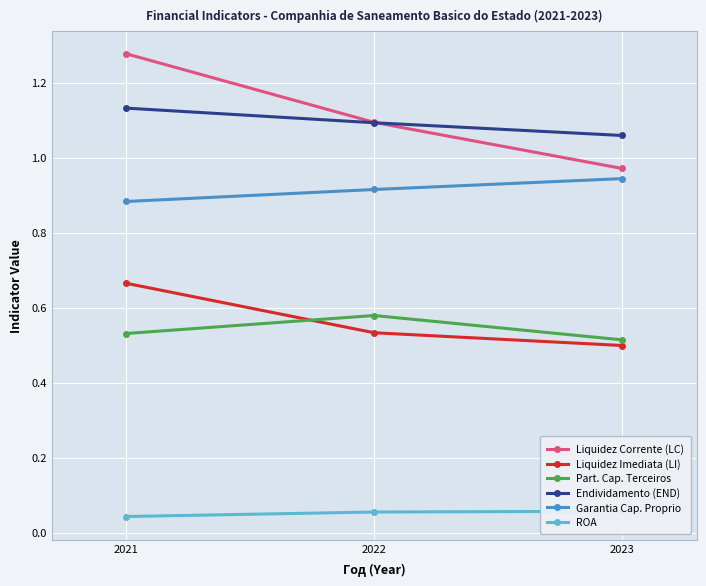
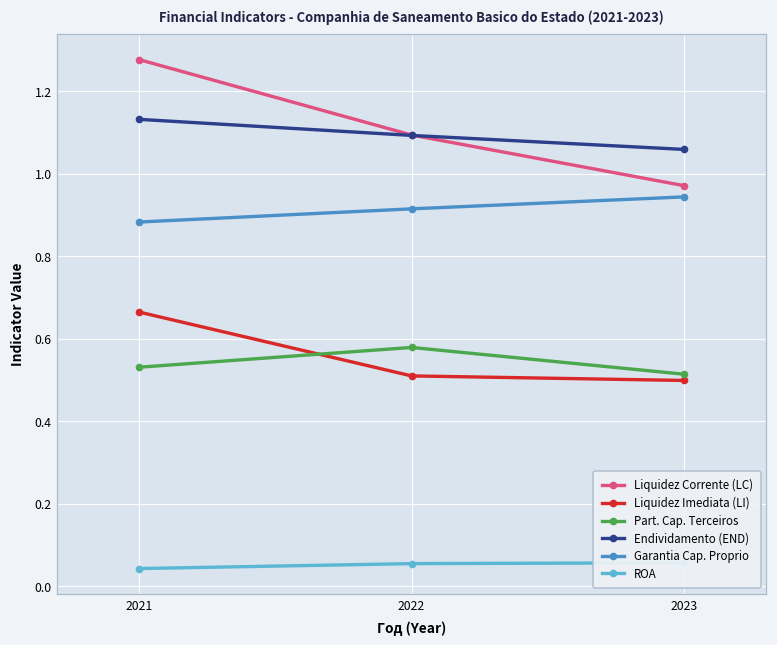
  {
    "Liquidez Corrente (LC)": {
      "2021": 1.28,
      "2023": 0.97
    },
    "Liquidez Imediata (LI)": {
      "2021": 0.67,
-     "2022": 0.53,
+     "2022": 0.51,
      "2023": 0.50
    },
    "Part. Cap. Terceiros": {
      "2021": 0.53,
      "2022": 0.58,
      "2023": 0.51
    },
    "Endividamento (END)": {
      "2021": 1.13,
      "2023": 1.06
    }
  }
